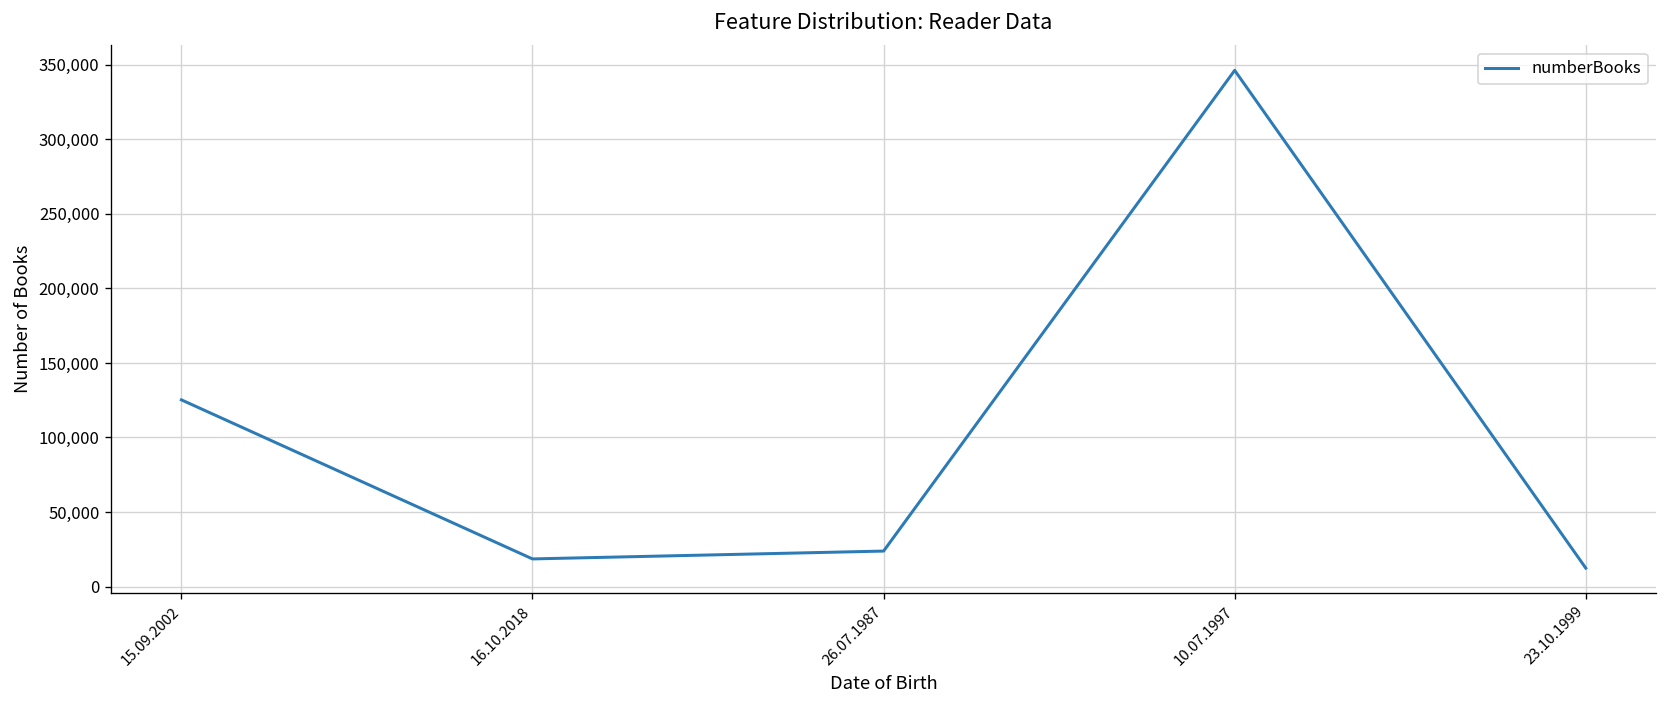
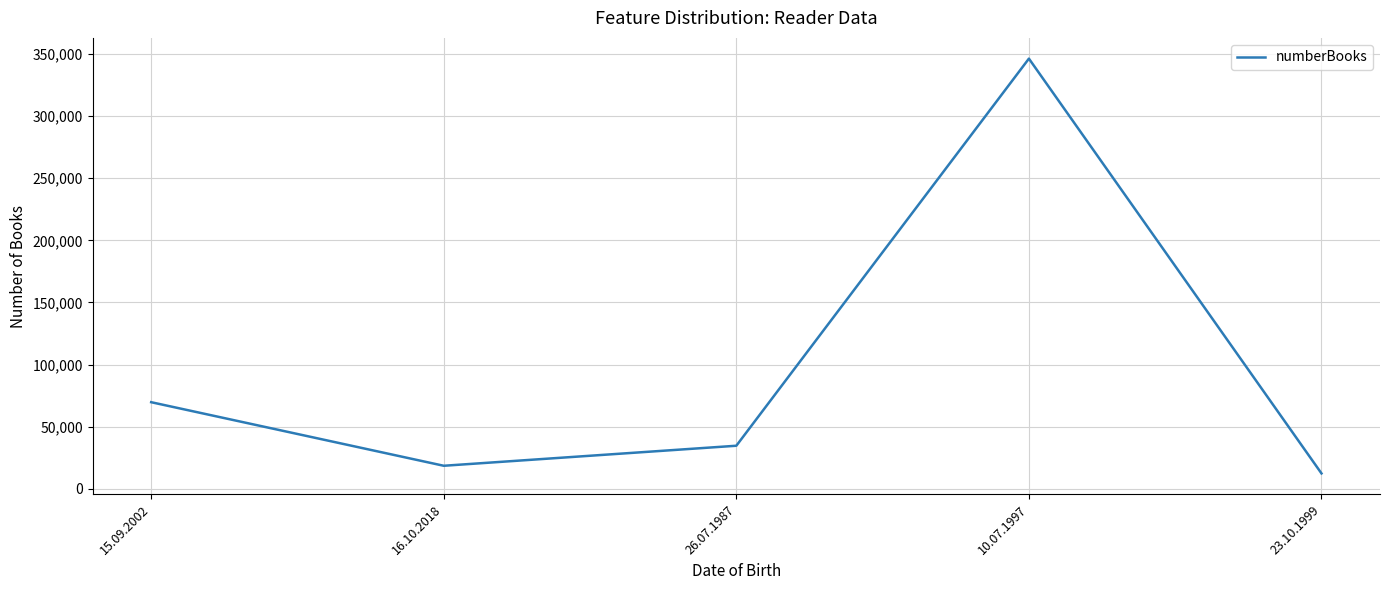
  {
-   "15.09.2002": "125,000",
+   "15.09.2002": "70,000",
    "16.10.2018": "19,000",
-   "26.07.1987": "24,000",
+   "26.07.1987": "35,000",
    "10.07.1997": "346,000",
    "23.10.1999": "12,000"
  }
